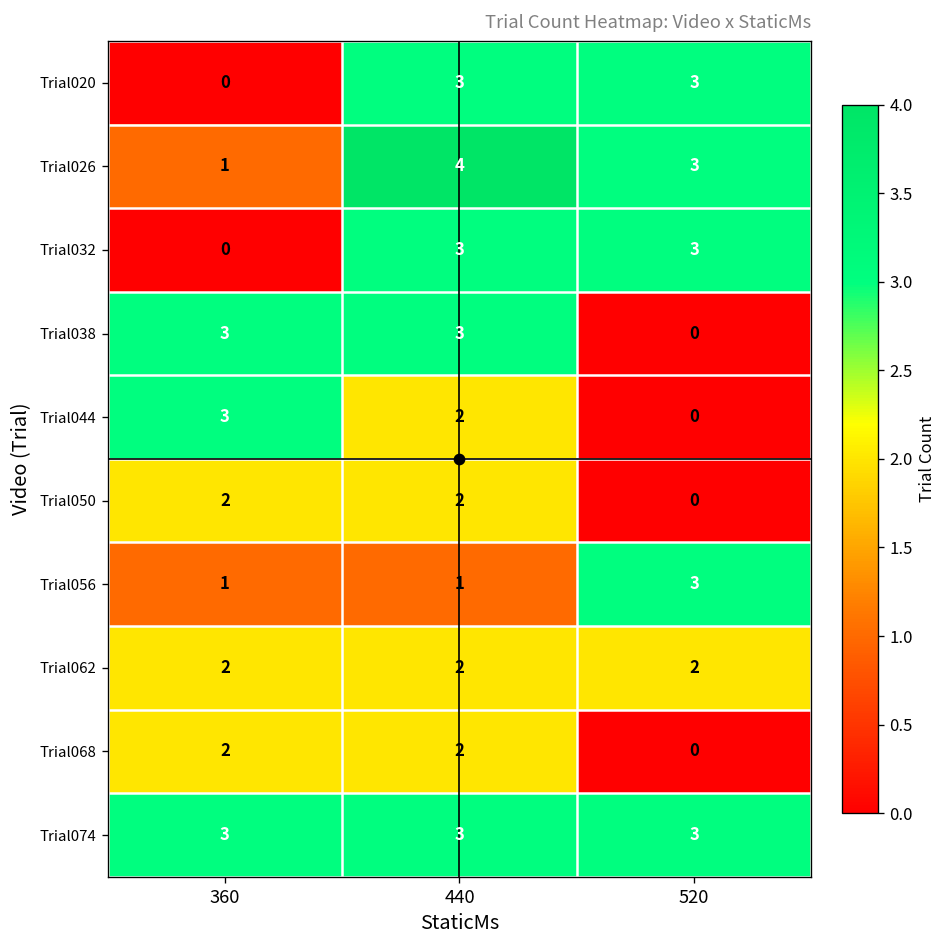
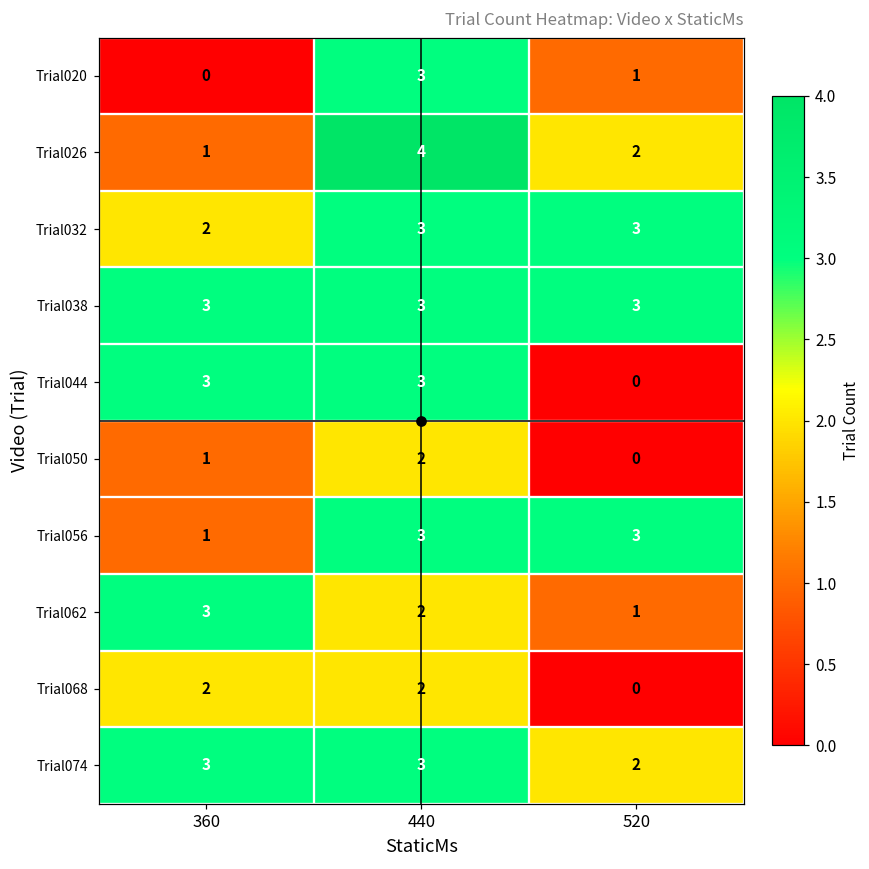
  {
    "Trial020": {
      "360": 0,
      "440": 3,
-     "520": 3
+     "520": 1
    },
    "Trial026": {
      "360": 1,
      "440": 4,
-     "520": 3
+     "520": 2
    },
    "Trial032": {
-     "360": 0,
+     "360": 2,
      "440": 3,
      "520": 3
    },
    "Trial038": {
      "360": 3,
      "440": 3,
-     "520": 0
+     "520": 3
    },
    "Trial044": {
      "360": 3,
-     "440": 2,
+     "440": 3,
      "520": 0
    },
    "Trial050": {
-     "360": 2,
+     "360": 1,
      "440": 2,
      "520": 0
    },
    "Trial056": {
      "360": 1,
-     "440": 1,
+     "440": 3,
      "520": 3
    },
    "Trial062": {
-     "360": 2,
+     "360": 3,
      "440": 2,
-     "520": 2
+     "520": 1
    },
    "Trial068": {
      "360": 2,
      "440": 2,
      "520": 0
    },
    "Trial074": {
      "360": 3,
      "440": 3,
-     "520": 3
+     "520": 2
    }
  }
